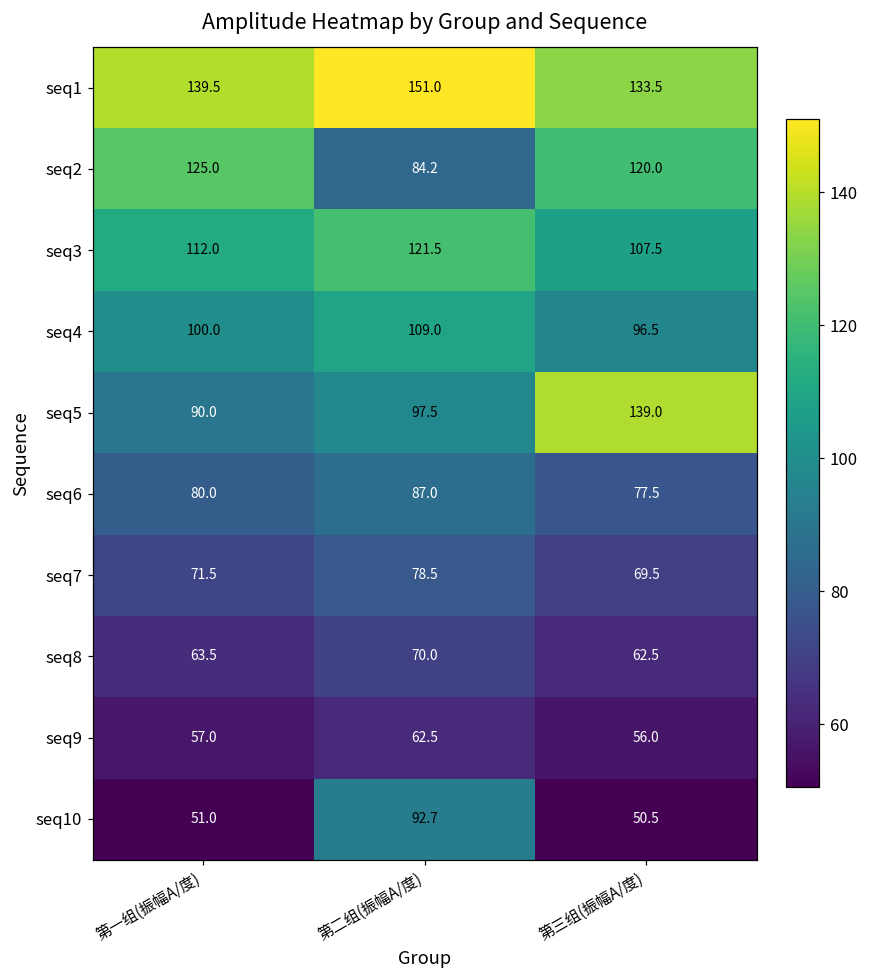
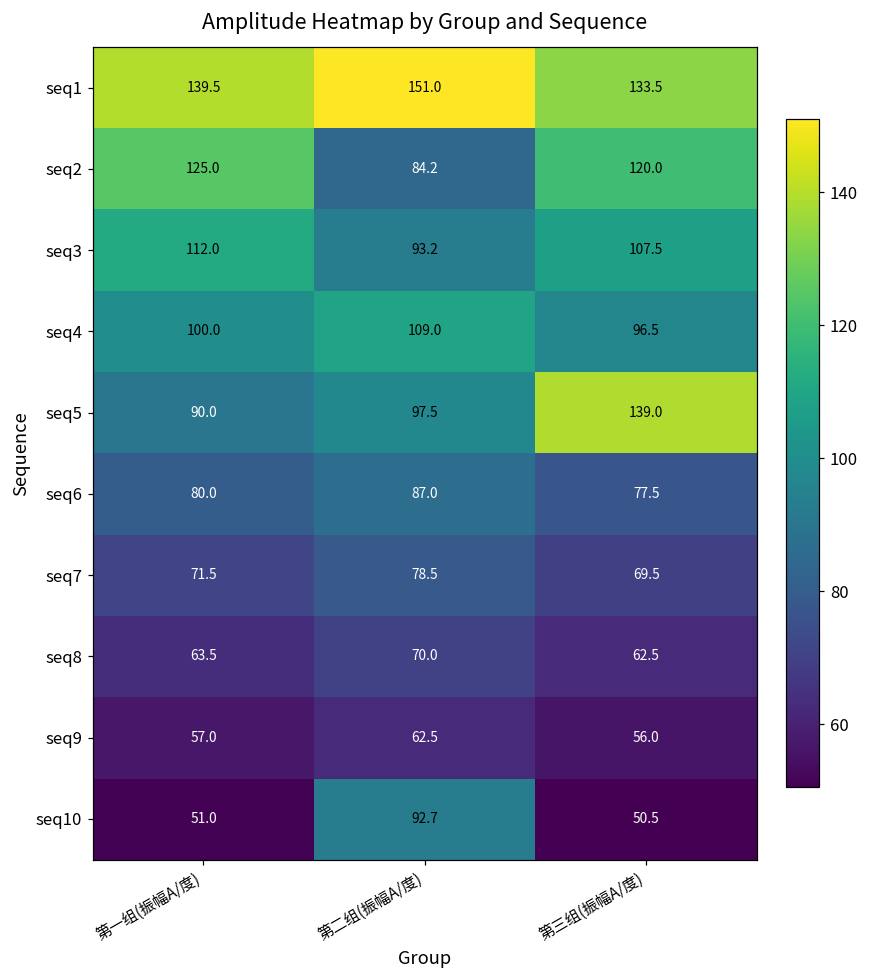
  {
    "seq1": {
      "第一组(振幅A/度)": 139.5,
      "第二组(振幅A/度)": 151.0,
      "第三组(振幅A/度)": 133.5
    },
    "seq2": {
      "第一组(振幅A/度)": 125.0,
      "第二组(振幅A/度)": 84.2,
      "第三组(振幅A/度)": 120.0
    },
    "seq3": {
      "第一组(振幅A/度)": 112.0,
-     "第二组(振幅A/度)": 121.5,
+     "第二组(振幅A/度)": 93.2,
      "第三组(振幅A/度)": 107.5
    },
    "seq4": {
      "第一组(振幅A/度)": 100.0,
      "第二组(振幅A/度)": 109.0,
      "第三组(振幅A/度)": 96.5
    },
    "seq5": {
      "第一组(振幅A/度)": 90.0,
      "第二组(振幅A/度)": 97.5,
      "第三组(振幅A/度)": 139.0
    },
    "seq6": {
      "第一组(振幅A/度)": 80.0,
      "第二组(振幅A/度)": 87.0,
      "第三组(振幅A/度)": 77.5
    },
    "seq7": {
      "第一组(振幅A/度)": 71.5,
      "第二组(振幅A/度)": 78.5,
      "第三组(振幅A/度)": 69.5
    },
    "seq8": {
      "第一组(振幅A/度)": 63.5,
      "第二组(振幅A/度)": 70.0,
      "第三组(振幅A/度)": 62.5
    },
    "seq9": {
      "第一组(振幅A/度)": 57.0,
      "第二组(振幅A/度)": 62.5,
      "第三组(振幅A/度)": 56.0
    },
    "seq10": {
      "第一组(振幅A/度)": 51.0,
      "第二组(振幅A/度)": 92.7,
      "第三组(振幅A/度)": 50.5
    }
  }
